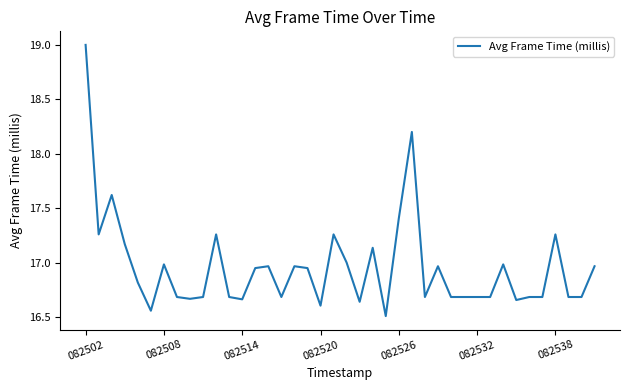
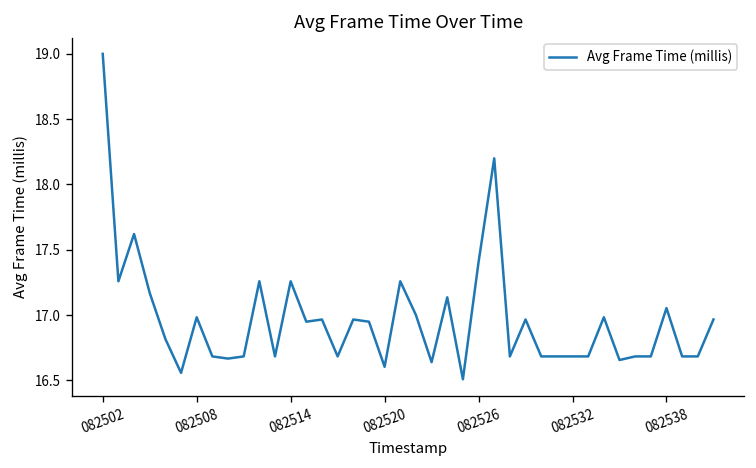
  {
    "082502": 19.00,
    "082508": 16.98,
-   "082514": 16.66,
+   "082514": 17.26,
    "082520": 16.60,
    "082526": 17.41,
    "082532": 16.68,
-   "082538": 17.26
+   "082538": 17.05
  }
